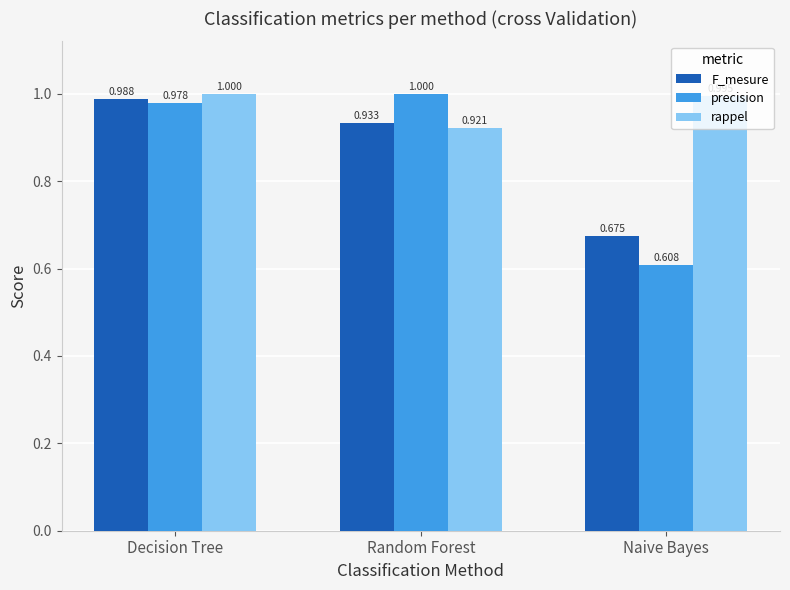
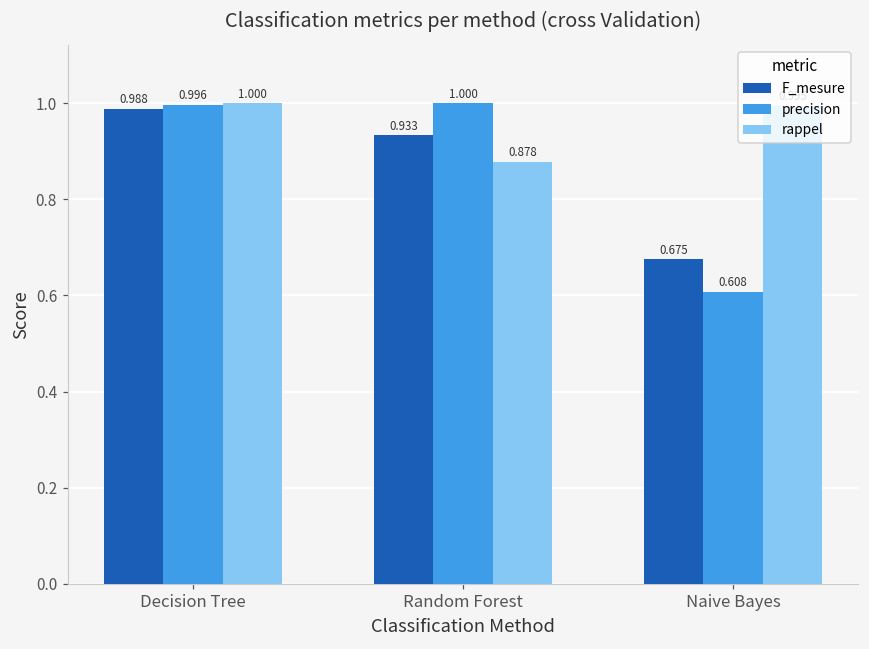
  {
    "F_mesure": {
      "Decision Tree": 0.988,
      "Random Forest": 0.933,
      "Naive Bayes": 0.675
    },
    "precision": {
-     "Decision Tree": 0.978,
+     "Decision Tree": 0.996,
      "Random Forest": 1.000,
      "Naive Bayes": 0.608
    },
    "rappel": {
      "Decision Tree": 1.000,
-     "Random Forest": 0.921
+     "Random Forest": 0.878
    }
  }
